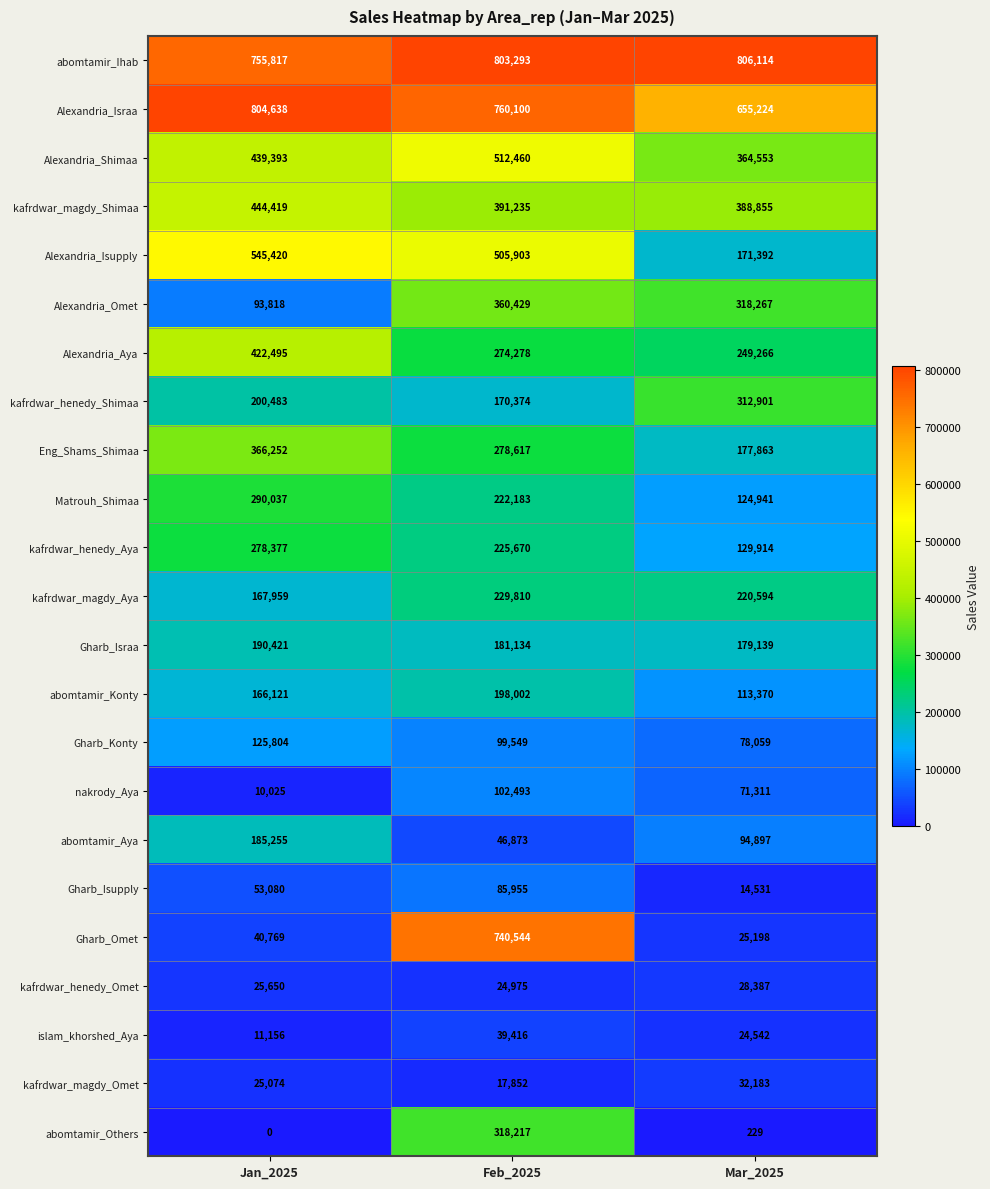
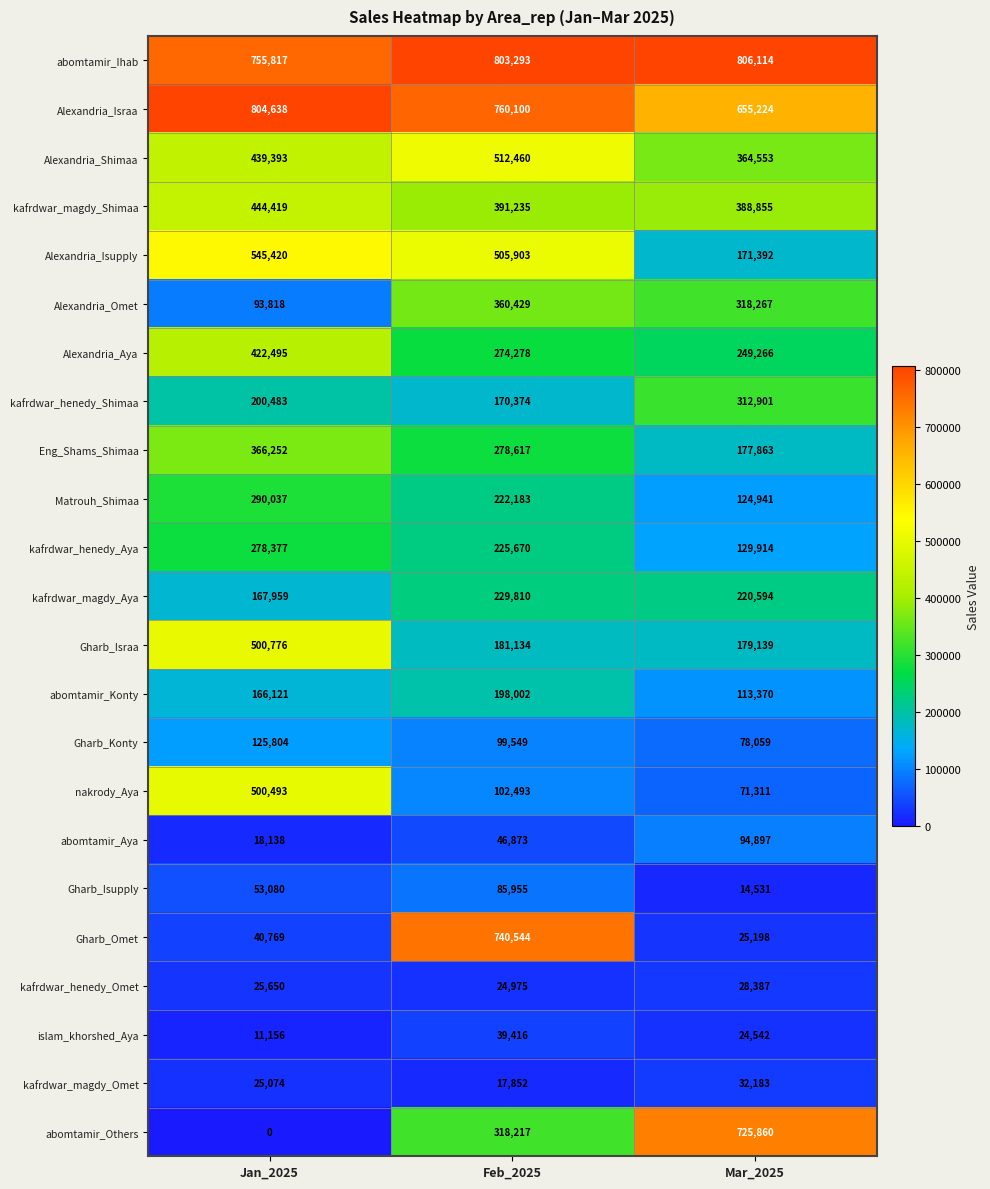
  {
    "abomtamir_Ihab": {
      "Jan_2025": "755,817",
      "Feb_2025": "803,293",
      "Mar_2025": "806,114"
    },
    "Alexandria_Israa": {
      "Jan_2025": "804,638",
      "Feb_2025": "760,100",
      "Mar_2025": "655,224"
    },
    "Alexandria_Shimaa": {
      "Jan_2025": "439,393",
      "Feb_2025": "512,460",
      "Mar_2025": "364,553"
    },
    "kafrdwar_magdy_Shimaa": {
      "Jan_2025": "444,419",
      "Feb_2025": "391,235",
      "Mar_2025": "388,855"
    },
    "Alexandria_Isupply": {
      "Jan_2025": "545,420",
      "Feb_2025": "505,903",
      "Mar_2025": "171,392"
    },
    "Alexandria_Omet": {
      "Jan_2025": "93,818",
      "Feb_2025": "360,429",
      "Mar_2025": "318,267"
    },
    "Alexandria_Aya": {
      "Jan_2025": "422,495",
      "Feb_2025": "274,278",
      "Mar_2025": "249,266"
    },
    "kafrdwar_henedy_Shimaa": {
      "Jan_2025": "200,483",
      "Feb_2025": "170,374",
      "Mar_2025": "312,901"
    },
    "Eng_Shams_Shimaa": {
      "Jan_2025": "366,252",
      "Feb_2025": "278,617",
      "Mar_2025": "177,863"
    },
    "Matrouh_Shimaa": {
      "Jan_2025": "290,037",
      "Feb_2025": "222,183",
      "Mar_2025": "124,941"
    },
    "kafrdwar_henedy_Aya": {
      "Jan_2025": "278,377",
      "Feb_2025": "225,670",
      "Mar_2025": "129,914"
    },
    "kafrdwar_magdy_Aya": {
      "Jan_2025": "167,959",
      "Feb_2025": "229,810",
      "Mar_2025": "220,594"
    },
    "Gharb_Israa": {
-     "Jan_2025": "190,421",
+     "Jan_2025": "500,776",
      "Feb_2025": "181,134",
      "Mar_2025": "179,139"
    },
    "abomtamir_Konty": {
      "Jan_2025": "166,121",
      "Feb_2025": "198,002",
      "Mar_2025": "113,370"
    },
    "Gharb_Konty": {
      "Jan_2025": "125,804",
      "Feb_2025": "99,549",
      "Mar_2025": "78,059"
    },
    "nakrody_Aya": {
-     "Jan_2025": "10,025",
+     "Jan_2025": "500,493",
      "Feb_2025": "102,493",
      "Mar_2025": "71,311"
    },
    "abomtamir_Aya": {
-     "Jan_2025": "185,255",
+     "Jan_2025": "18,138",
      "Feb_2025": "46,873",
      "Mar_2025": "94,897"
    },
    "Gharb_Isupply": {
      "Jan_2025": "53,080",
      "Feb_2025": "85,955",
      "Mar_2025": "14,531"
    },
    "Gharb_Omet": {
      "Jan_2025": "40,769",
      "Feb_2025": "740,544",
      "Mar_2025": "25,198"
    },
    "kafrdwar_henedy_Omet": {
      "Jan_2025": "25,650",
      "Feb_2025": "24,975",
      "Mar_2025": "28,387"
    },
    "islam_khorshed_Aya": {
      "Jan_2025": "11,156",
      "Feb_2025": "39,416",
      "Mar_2025": "24,542"
    },
    "kafrdwar_magdy_Omet": {
      "Jan_2025": "25,074",
      "Feb_2025": "17,852",
      "Mar_2025": "32,183"
    },
    "abomtamir_Others": {
      "Jan_2025": "0",
      "Feb_2025": "318,217",
-     "Mar_2025": "229"
+     "Mar_2025": "725,860"
    }
  }
